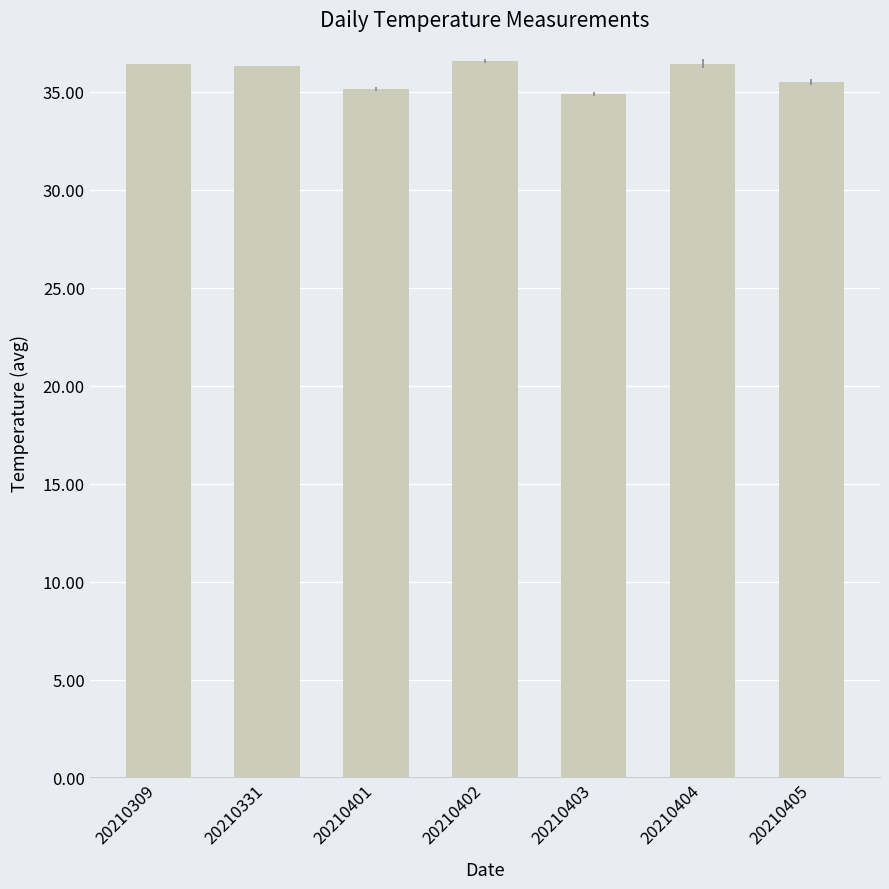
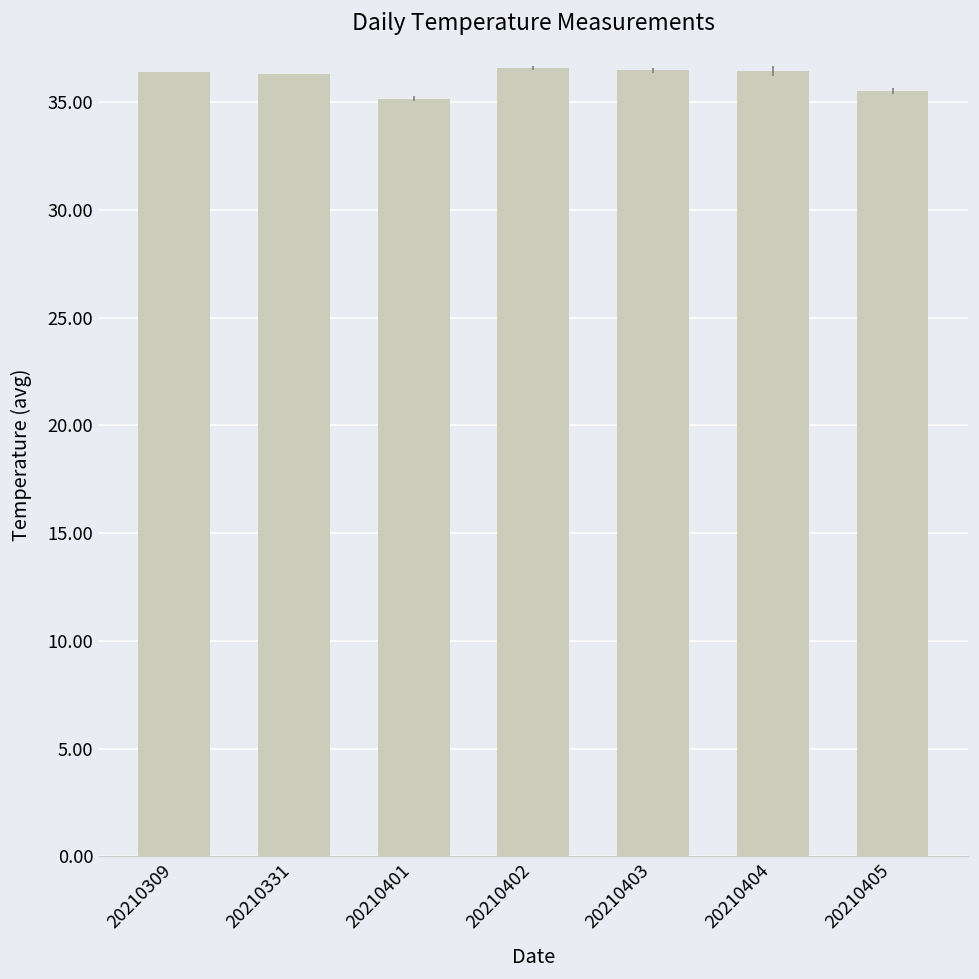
  {
    "20210309": 36.4,
    "20210331": 36.3,
    "20210401": 35.2,
    "20210402": 36.6,
-   "20210403": 34.9,
+   "20210403": 36.5,
    "20210404": 36.4,
    "20210405": 35.5
  }
